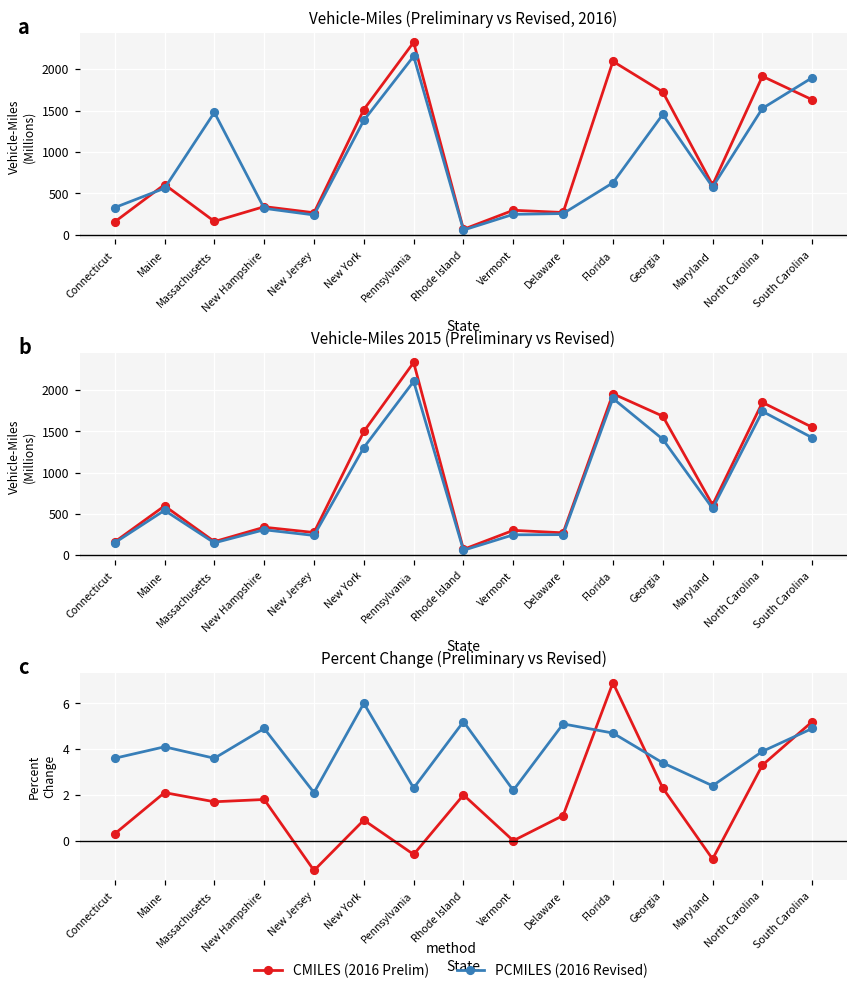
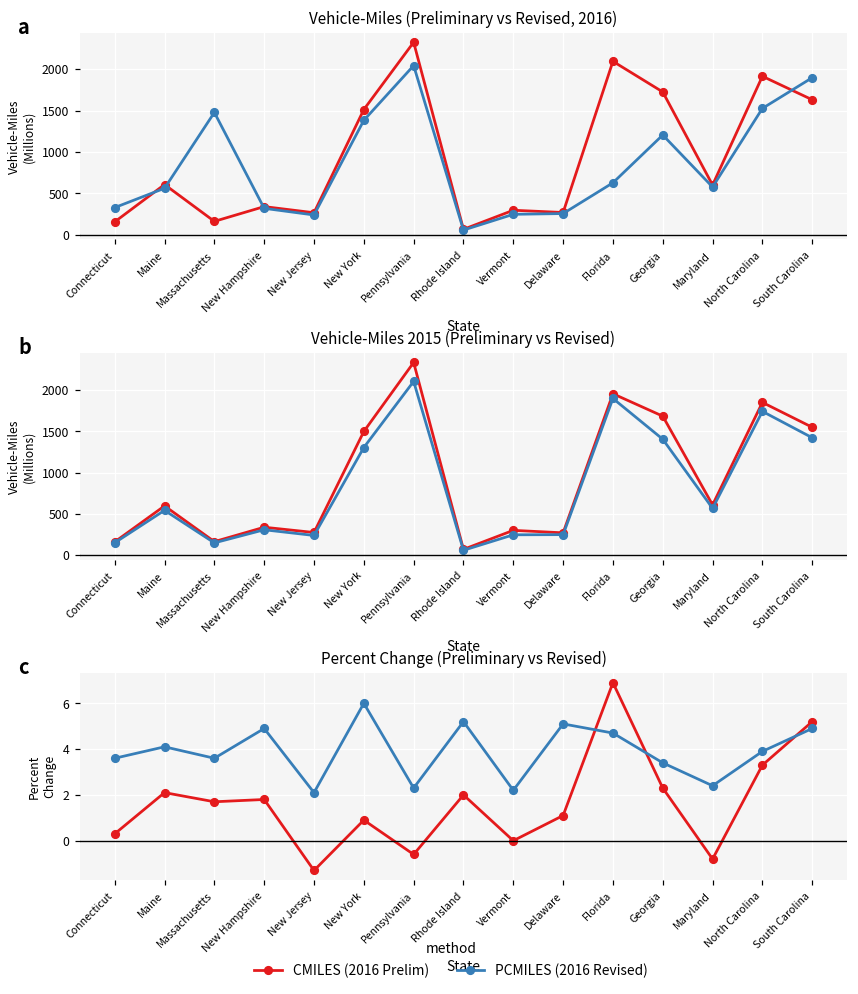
  {
    "Vehicle-Miles (Preliminary vs Revised, 2016)": {
      "CMILES (2016 Prelim)": {
        "Connecticut": 200,
        "Maine": 600,
        "Massachusetts": 200,
        "New York": 1500,
        "Pennsylvania": 2300,
        "Vermont": 300,
        "Florida": 2100,
        "Georgia": 1700,
        "North Carolina": 1900,
        "South Carolina": 1600
      },
      "PCMILES (2016 Revised)": {
        "Connecticut": 300,
        "Maine": 600,
        "Massachusetts": 1500,
        "New York": 1400,
-       "Pennsylvania": 2200,
+       "Pennsylvania": 2000,
        "Vermont": 200,
        "Florida": 600,
-       "Georgia": 1500,
+       "Georgia": 1200,
        "North Carolina": 1500,
        "South Carolina": 1900
      }
    }
  }
